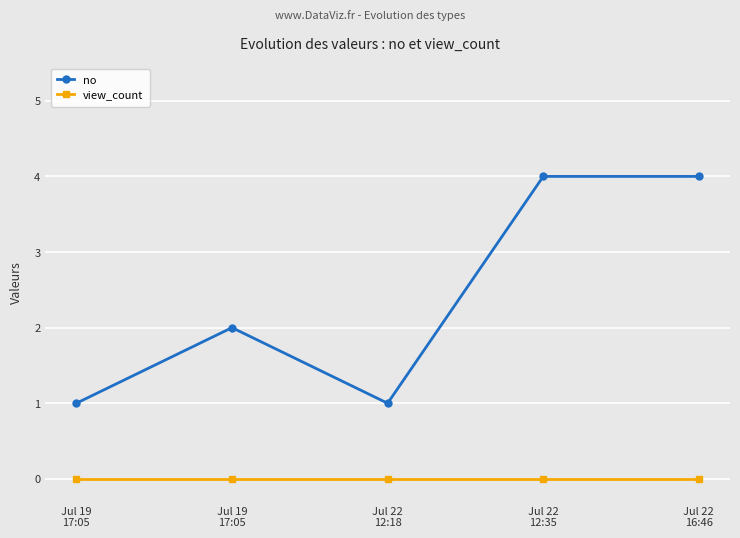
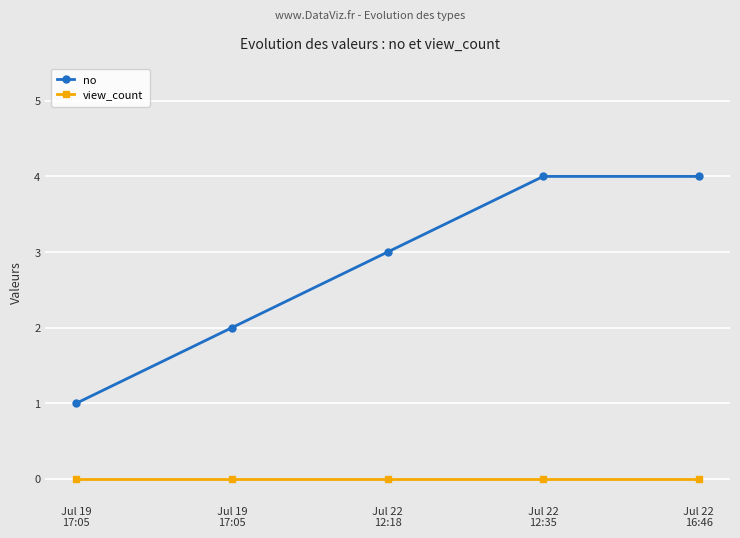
  {
    "no": {
-     "Jul 22 12:18": 1,
+     "Jul 22 12:18": 3,
      "Jul 22 12:35": 4,
      "Jul 22 16:46": 4
    },
    "view_count": {
      "Jul 22 12:18": 0,
      "Jul 22 12:35": 0,
      "Jul 22 16:46": 0
    }
  }
